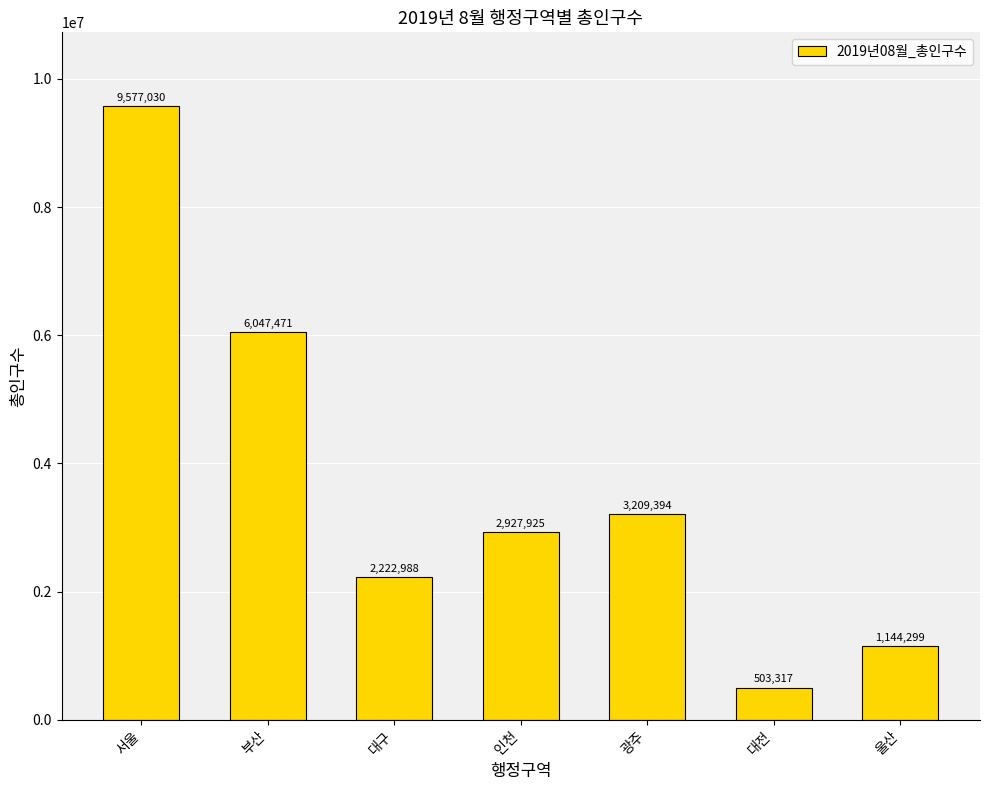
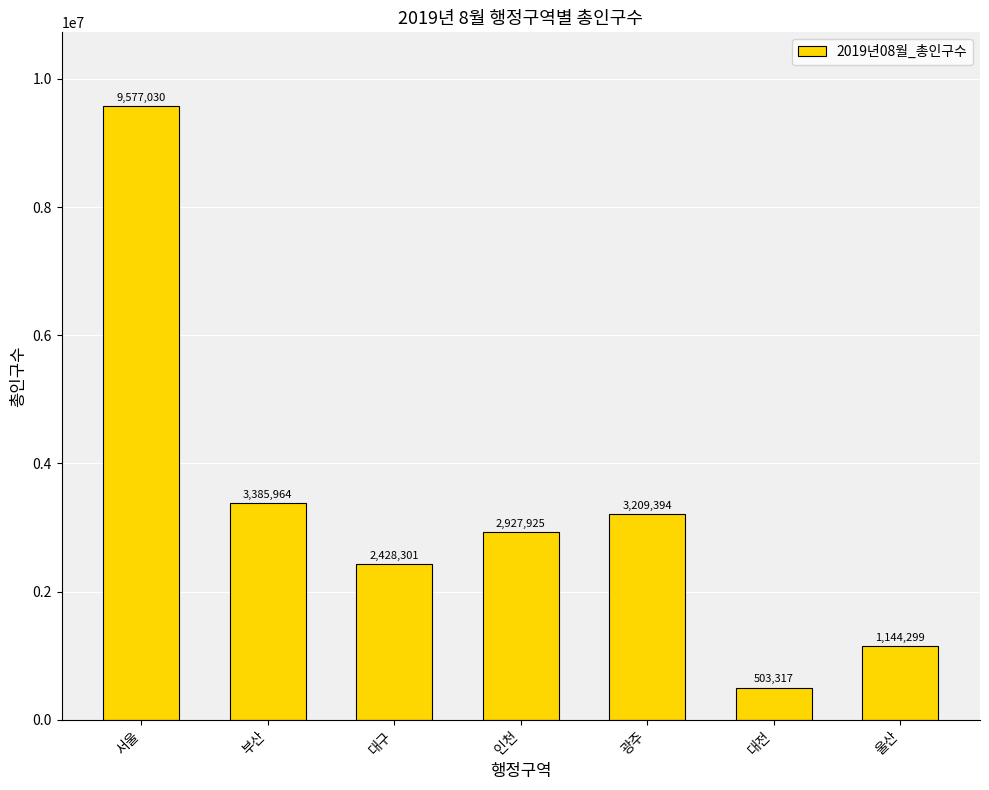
  {
    "서울": "9,577,030",
-   "부산": "6,047,471",
-   "대구": "2,222,988",
+   "부산": "3,385,964",
+   "대구": "2,428,301",
    "인천": "2,927,925",
    "광주": "3,209,394",
    "대전": "503,317",
    "울산": "1,144,299"
  }
